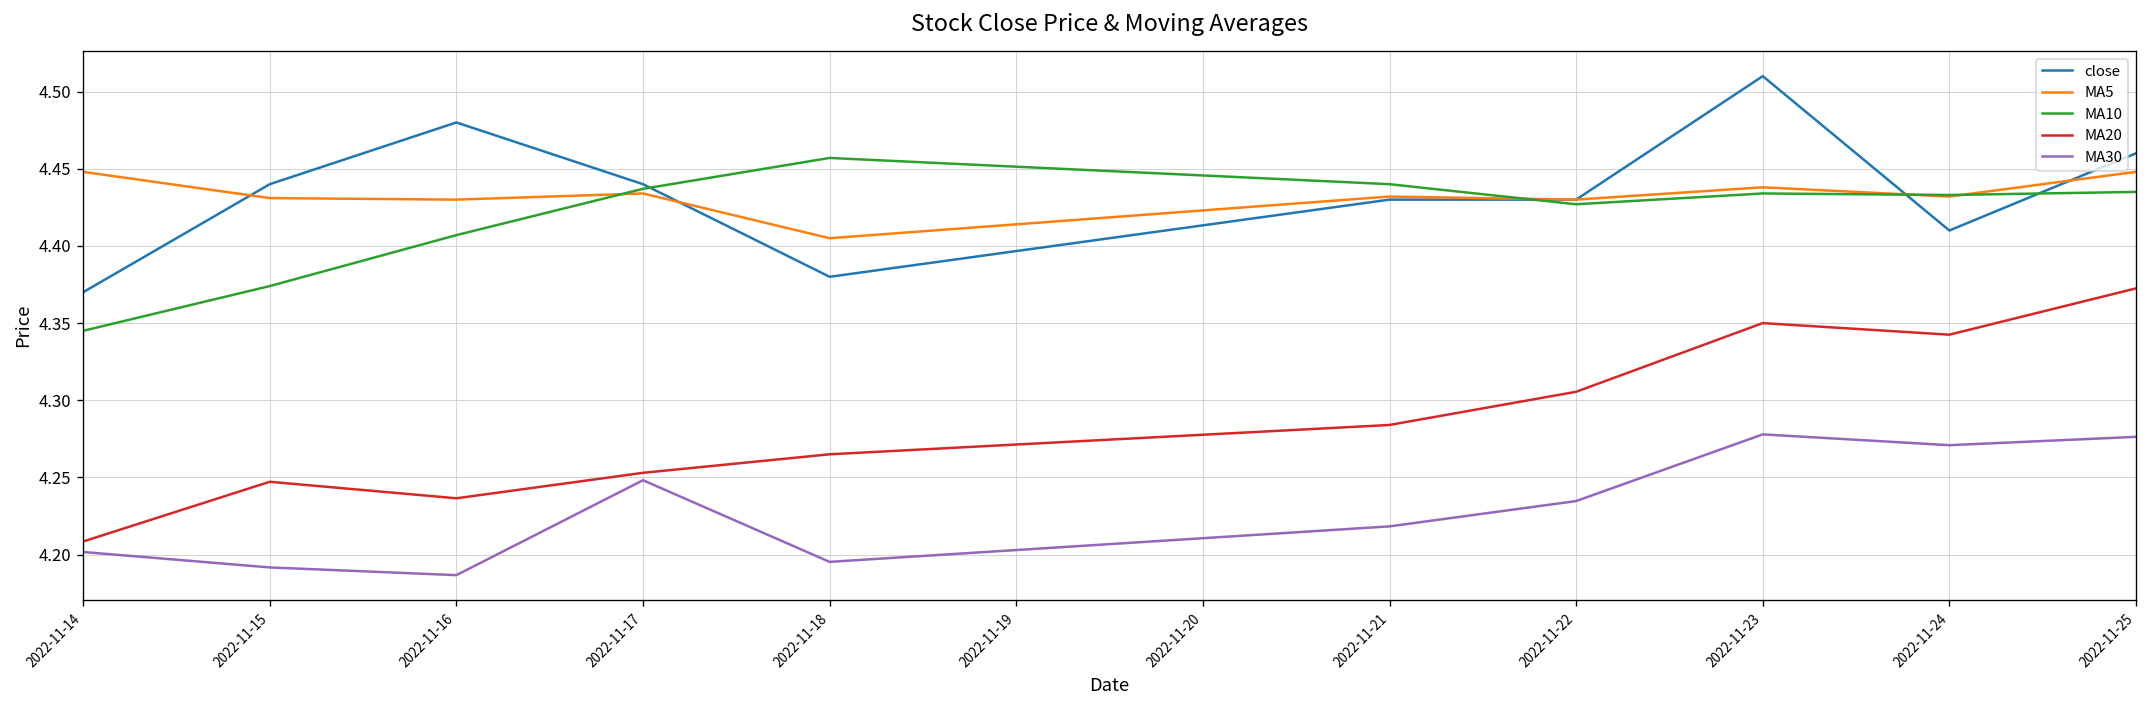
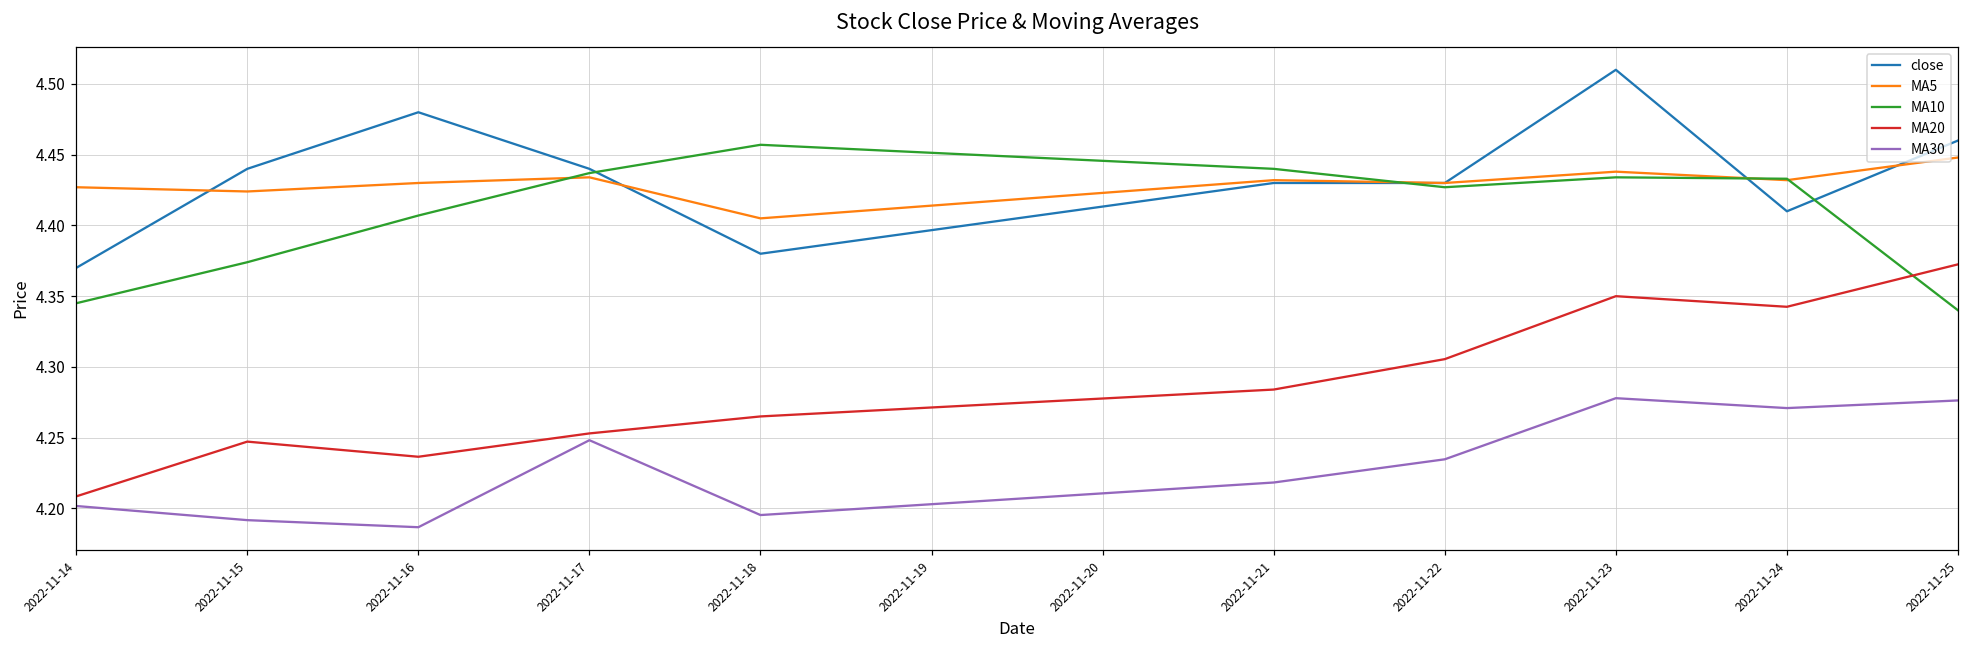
  {
    "close": {
      "2022-11-14": 4.370,
      "2022-11-15": 4.440,
      "2022-11-16": 4.480,
      "2022-11-17": 4.440,
      "2022-11-18": 4.380,
      "2022-11-21": 4.430,
      "2022-11-23": 4.510,
      "2022-11-24": 4.410,
      "2022-11-25": 4.460
    },
    "MA5": {
-     "2022-11-14": 4.448,
-     "2022-11-15": 4.431,
+     "2022-11-14": 4.427,
+     "2022-11-15": 4.424,
      "2022-11-16": 4.430,
      "2022-11-17": 4.434,
      "2022-11-18": 4.405,
      "2022-11-21": 4.432,
      "2022-11-23": 4.438,
      "2022-11-25": 4.448
    },
    "MA10": {
      "2022-11-14": 4.345,
      "2022-11-15": 4.374,
      "2022-11-16": 4.407,
      "2022-11-17": 4.437,
      "2022-11-18": 4.457,
      "2022-11-21": 4.440,
      "2022-11-22": 4.427,
      "2022-11-23": 4.434,
-     "2022-11-25": 4.435
+     "2022-11-25": 4.340
    },
    "MA20": {
      "2022-11-14": 4.209,
      "2022-11-15": 4.247,
      "2022-11-16": 4.237,
      "2022-11-17": 4.253,
      "2022-11-18": 4.265,
      "2022-11-21": 4.284,
      "2022-11-22": 4.306,
      "2022-11-23": 4.350,
      "2022-11-24": 4.343,
      "2022-11-25": 4.373
    },
    "MA30": {
      "2022-11-14": 4.202,
      "2022-11-15": 4.192,
      "2022-11-16": 4.187,
      "2022-11-17": 4.248,
      "2022-11-18": 4.195,
      "2022-11-21": 4.218,
      "2022-11-22": 4.235,
      "2022-11-23": 4.278,
      "2022-11-24": 4.271,
      "2022-11-25": 4.276
    }
  }
